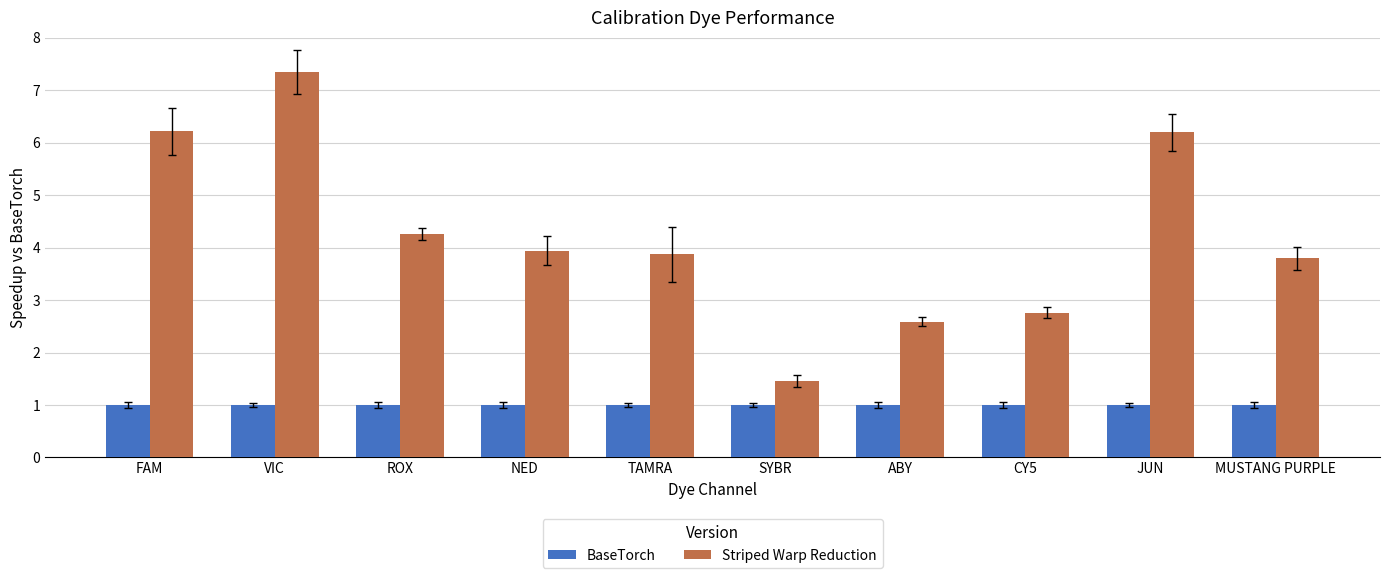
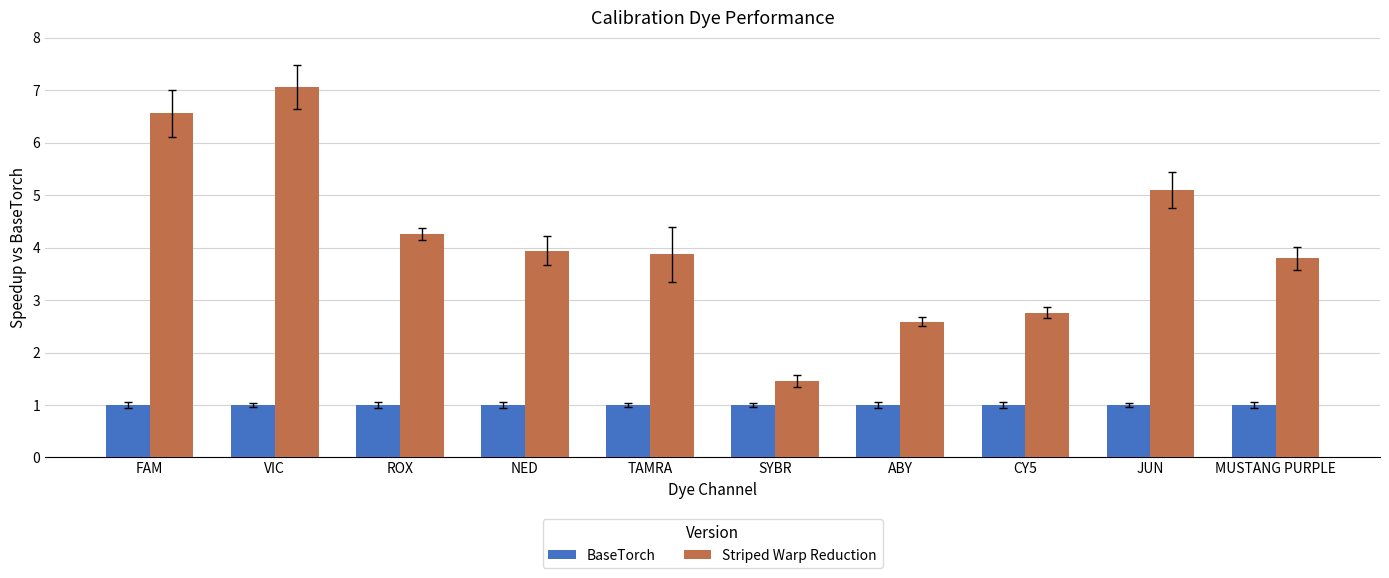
  {
    "Striped Warp Reduction": {
-     "FAM": 6.2,
-     "VIC": 7.4,
+     "FAM": 6.6,
+     "VIC": 7.1,
      "ROX": 4.3,
      "NED": 3.9,
      "TAMRA": 3.9,
      "SYBR": 1.5,
      "ABY": 2.6,
      "CY5": 2.8,
-     "JUN": 6.2,
+     "JUN": 5.1,
      "MUSTANG PURPLE": 3.8
    }
  }
